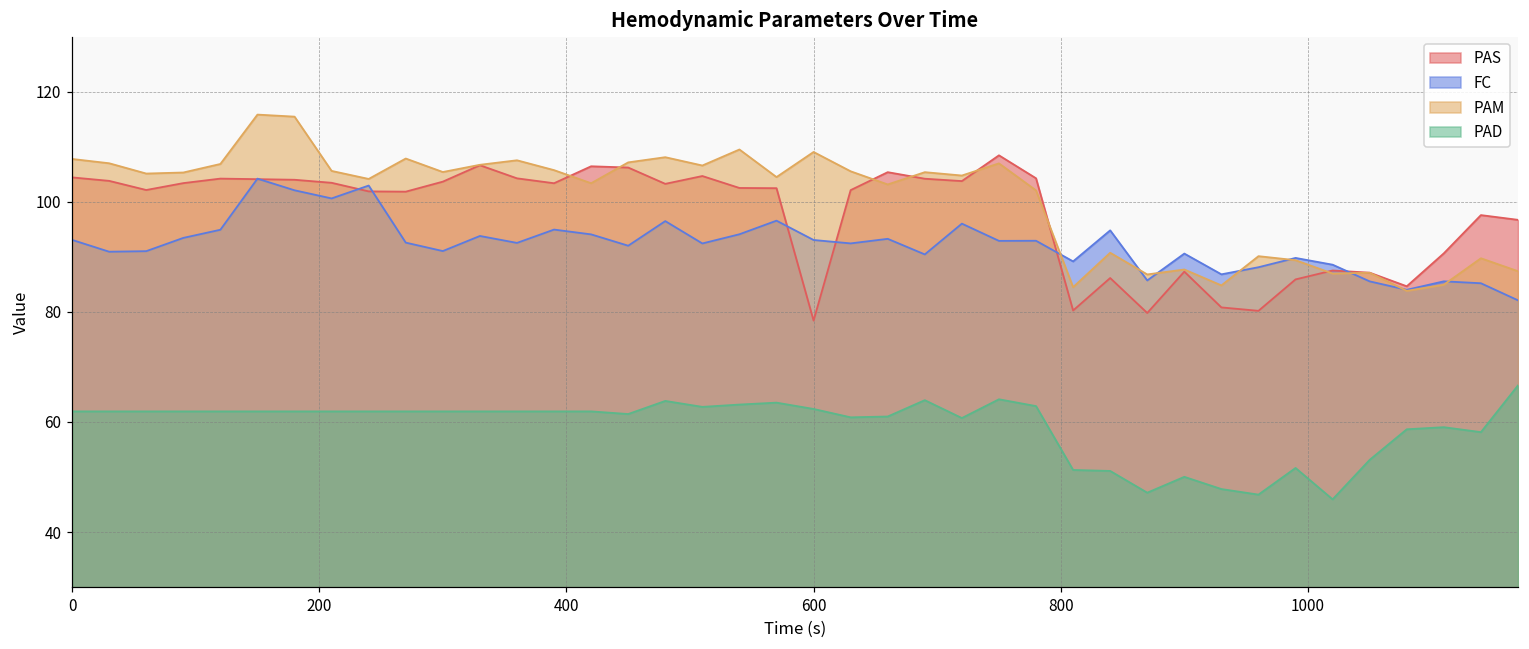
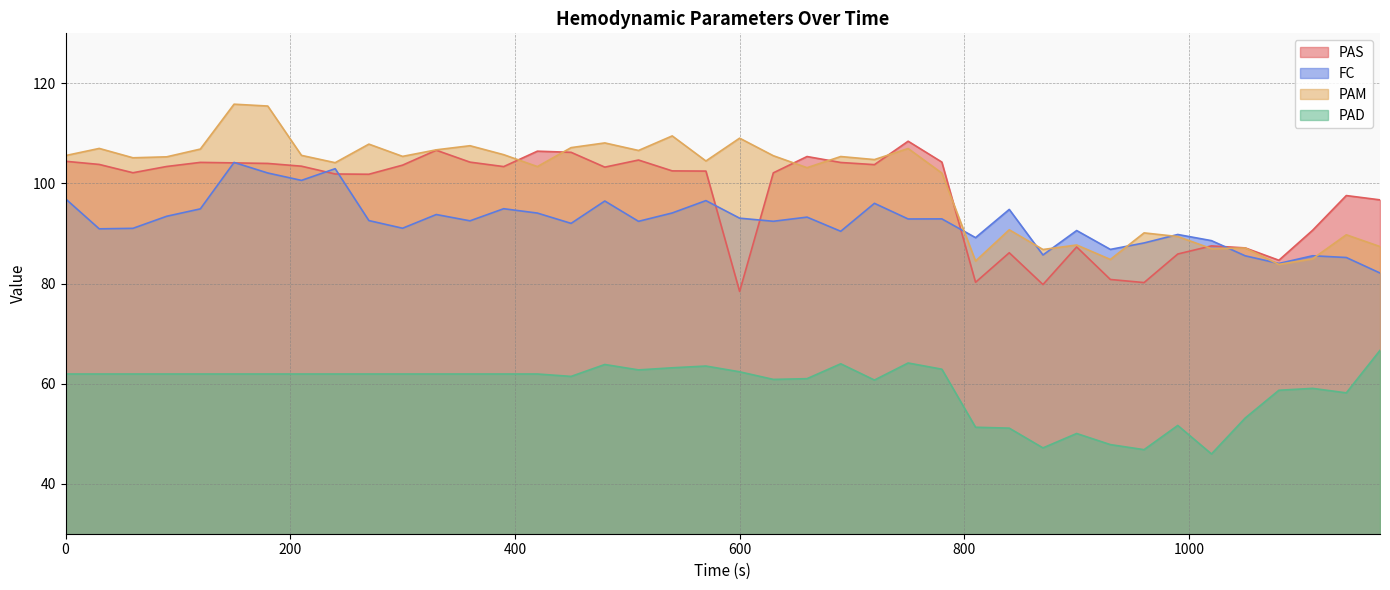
  {
    "PAS": {
      "0": 104,
      "600": 78
    },
    "FC": {
-     "0": 93,
+     "0": 97,
      "600": 93
    },
    "PAM": {
-     "0": 108,
+     "0": 106,
      "600": 109
    },
    "PAD": {
      "0": 62,
      "600": 62
    }
  }
